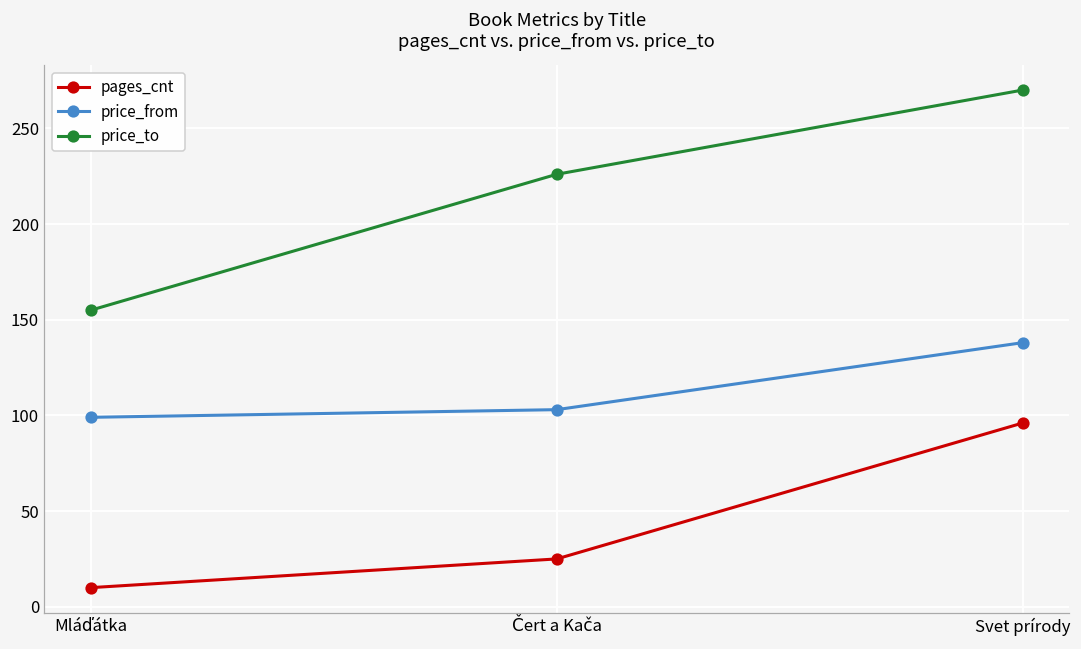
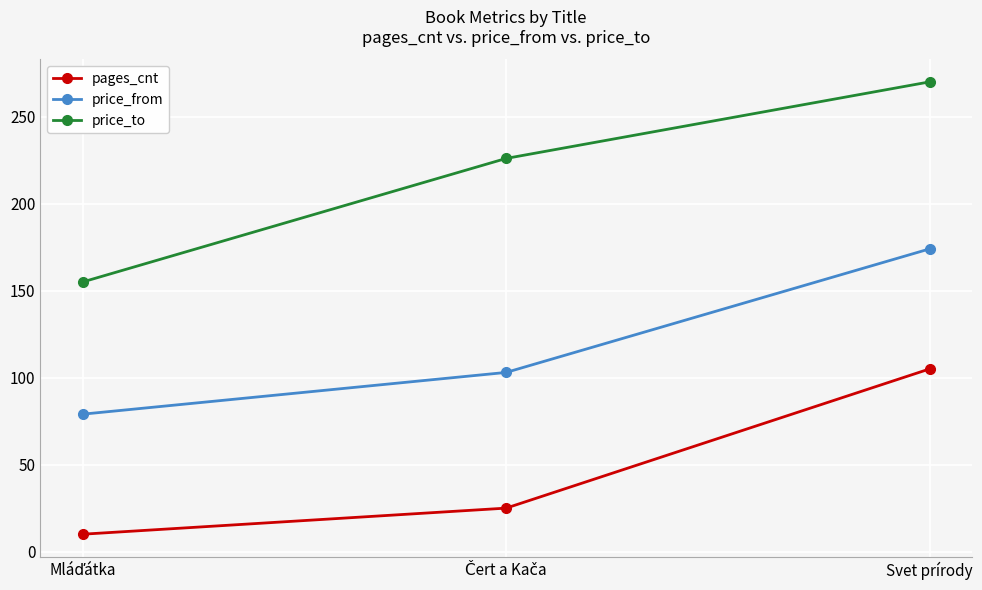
  {
    "pages_cnt": {
      "Mláďátka": 10,
      "Čert a Kača": 25,
-     "Svet prírody": 96
+     "Svet prírody": 105
    },
    "price_from": {
-     "Mláďátka": 99,
+     "Mláďátka": 79,
      "Čert a Kača": 103,
-     "Svet prírody": 138
+     "Svet prírody": 174
    },
    "price_to": {
      "Mláďátka": 155,
      "Čert a Kača": 226,
      "Svet prírody": 270
    }
  }
